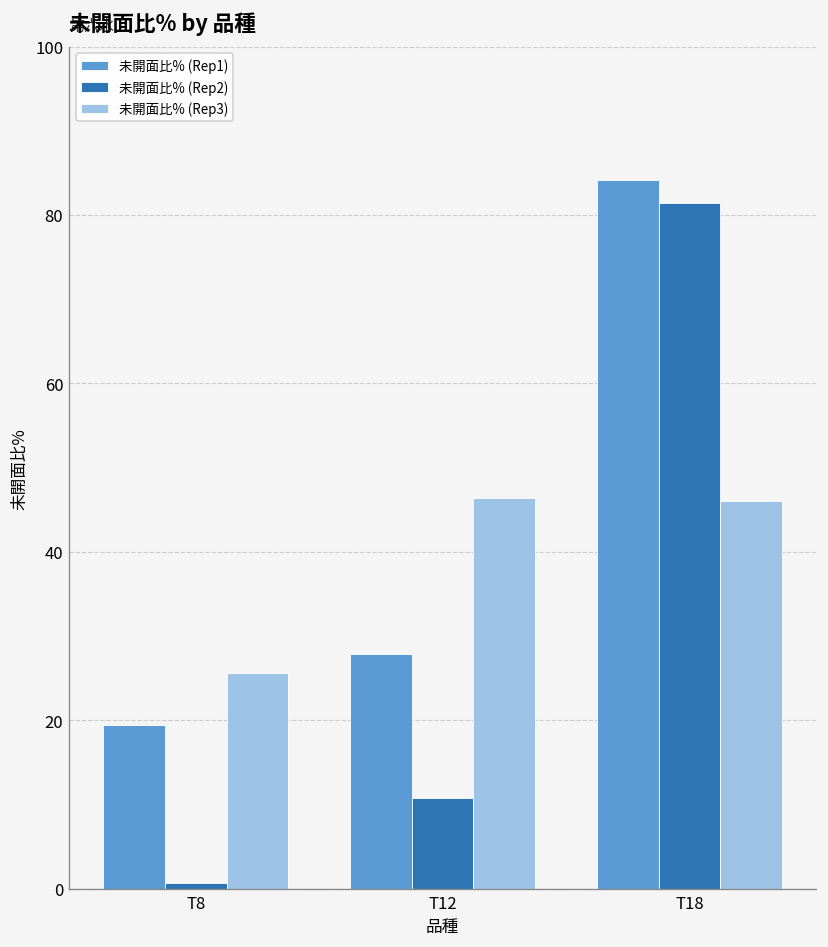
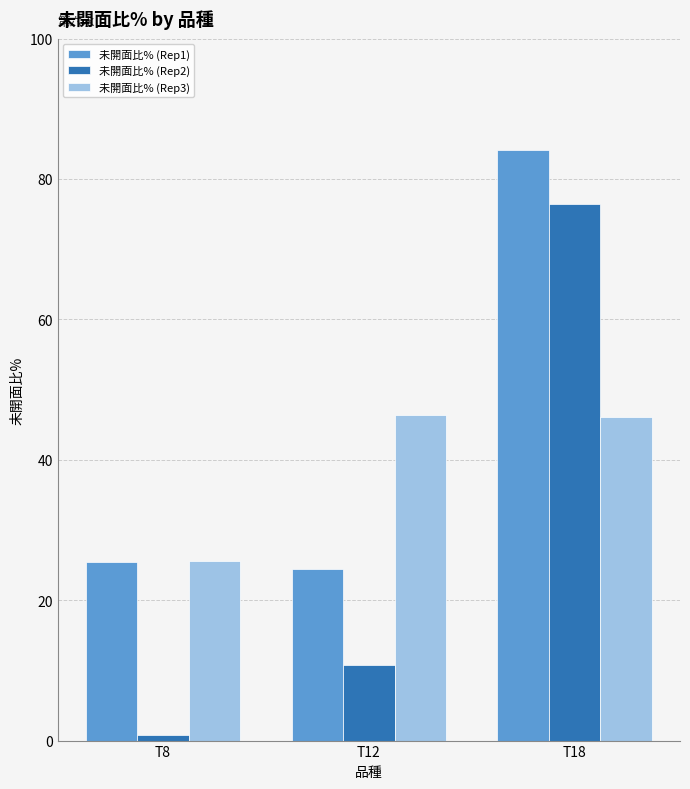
  {
    "未開面比% (Rep1)": {
-     "T8": 19,
-     "T12": 28,
+     "T8": 25,
+     "T12": 24,
      "T18": 84
    },
    "未開面比% (Rep2)": {
      "T8": 1,
      "T12": 11,
-     "T18": 81
+     "T18": 76
    },
    "未開面比% (Rep3)": {
      "T8": 26,
      "T12": 46,
      "T18": 46
    }
  }
